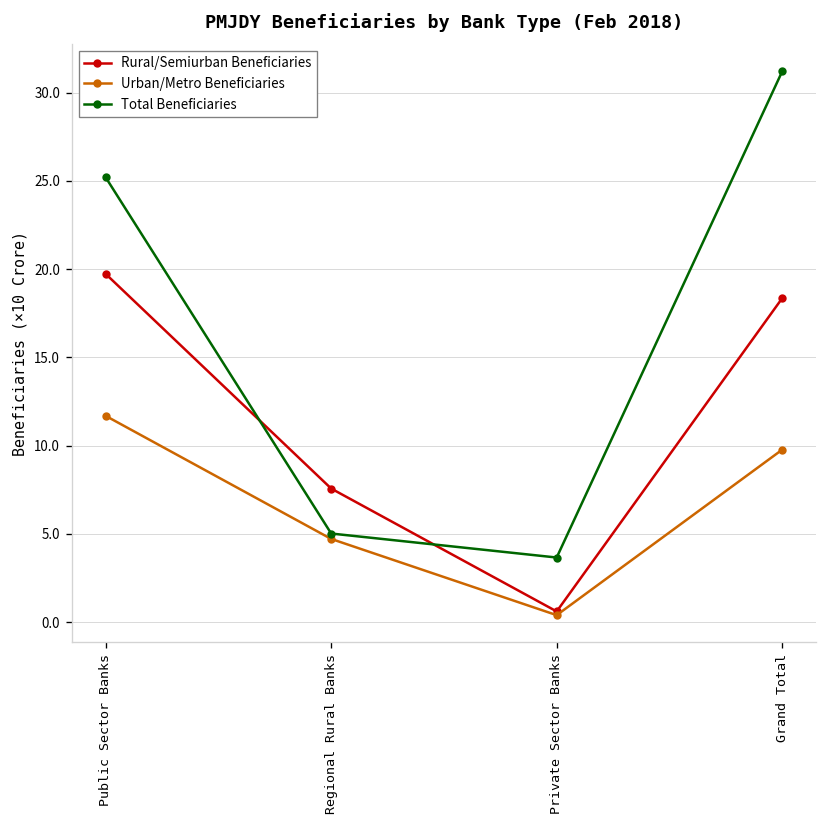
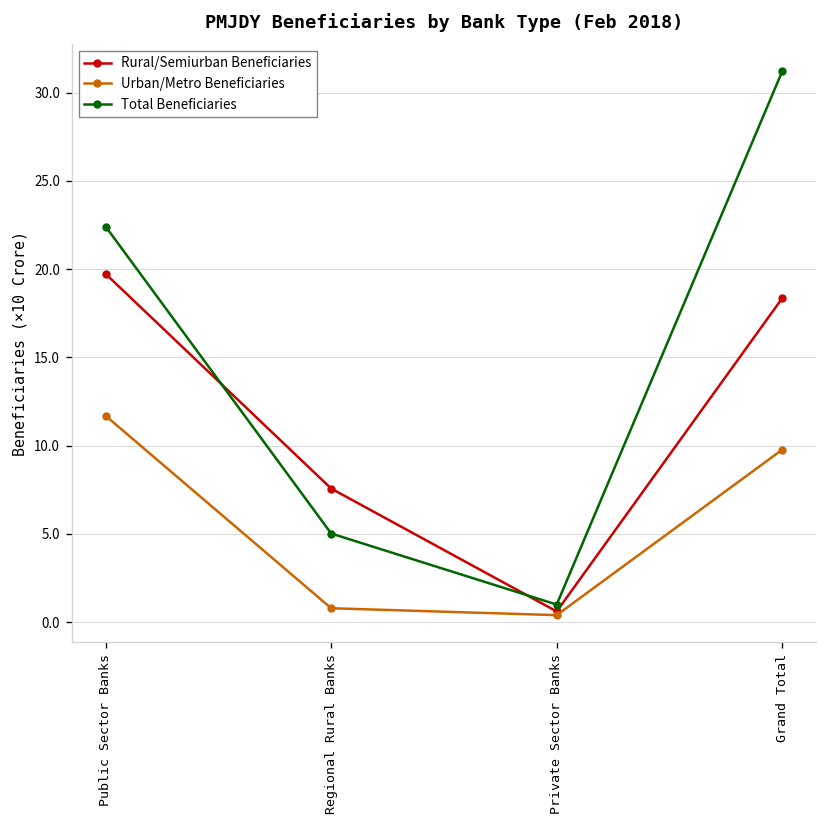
  {
    "Rural/Semiurban Beneficiaries": {
      "Public Sector Banks": 19.7,
      "Regional Rural Banks": 7.6,
      "Private Sector Banks": 0.6,
      "Grand Total": 18.3
    },
    "Urban/Metro Beneficiaries": {
      "Public Sector Banks": 11.7,
-     "Regional Rural Banks": 4.7,
+     "Regional Rural Banks": 0.8,
      "Private Sector Banks": 0.4,
      "Grand Total": 9.8
    },
    "Total Beneficiaries": {
-     "Public Sector Banks": 25.2,
+     "Public Sector Banks": 22.4,
      "Regional Rural Banks": 5.0,
-     "Private Sector Banks": 3.7,
+     "Private Sector Banks": 1.0,
      "Grand Total": 31.2
    }
  }
